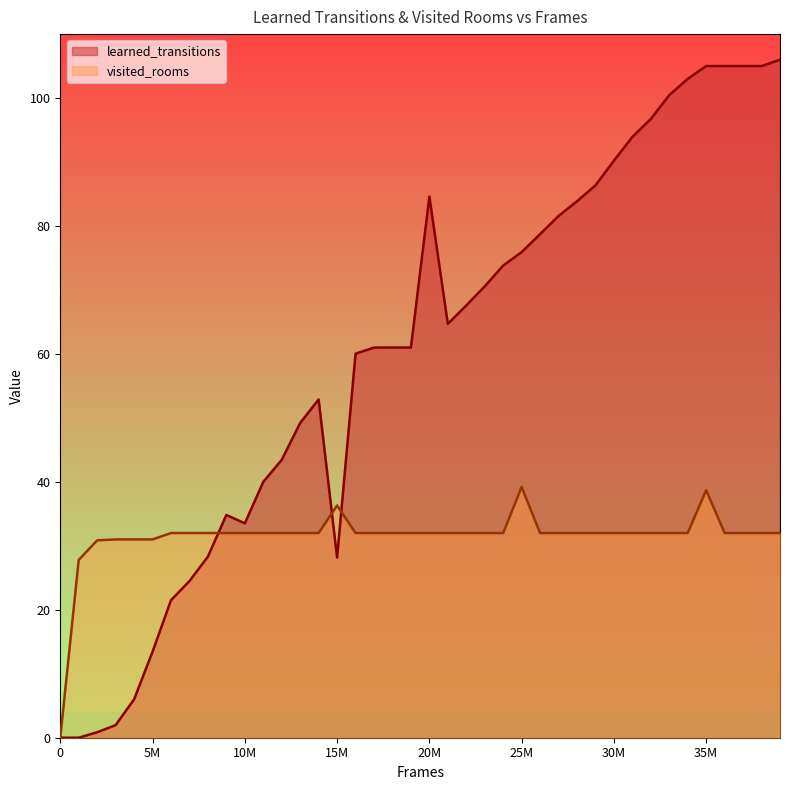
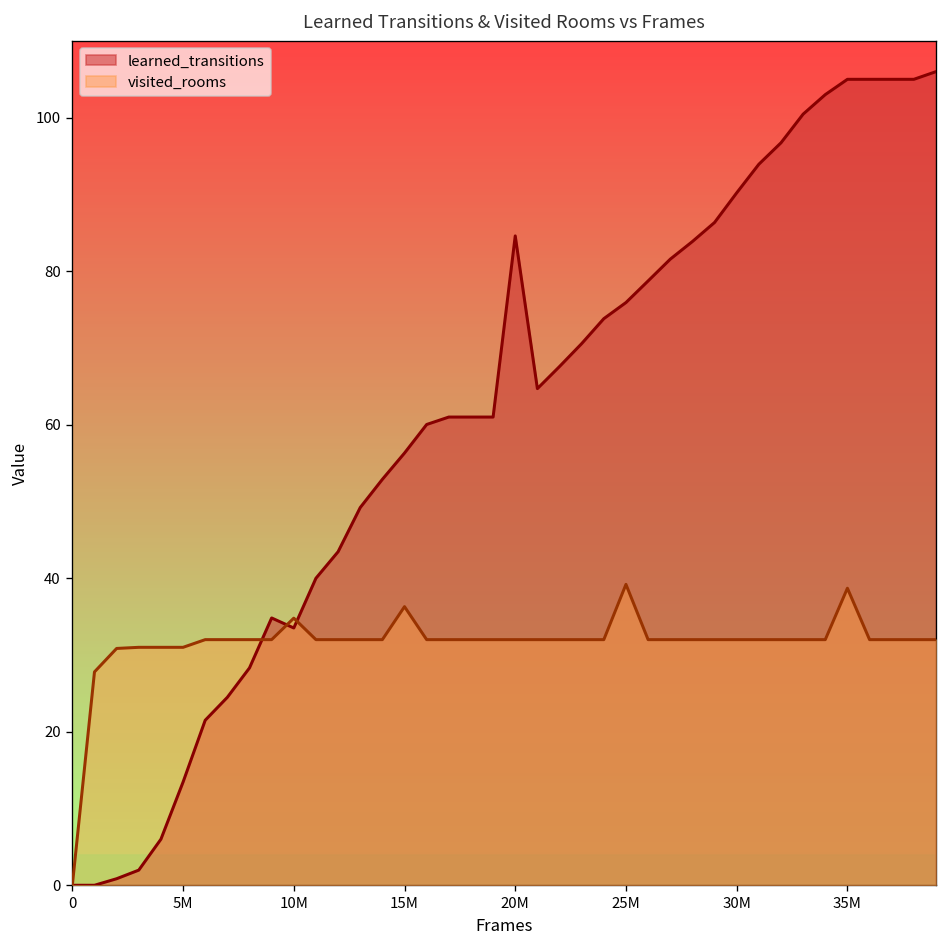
  {
    "learned_transitions": {
      "5M": 13,
      "10M": 34,
-     "15M": 28,
+     "15M": 56,
      "20M": 85,
      "25M": 76,
      "30M": 90,
      "35M": 105
    },
    "visited_rooms": {
      "5M": 31,
-     "10M": 32,
+     "10M": 35,
      "15M": 36,
      "20M": 32,
      "25M": 39,
      "30M": 32,
      "35M": 39
    }
  }
